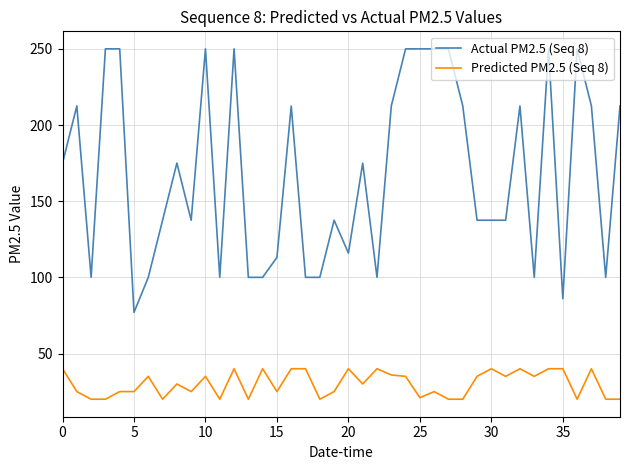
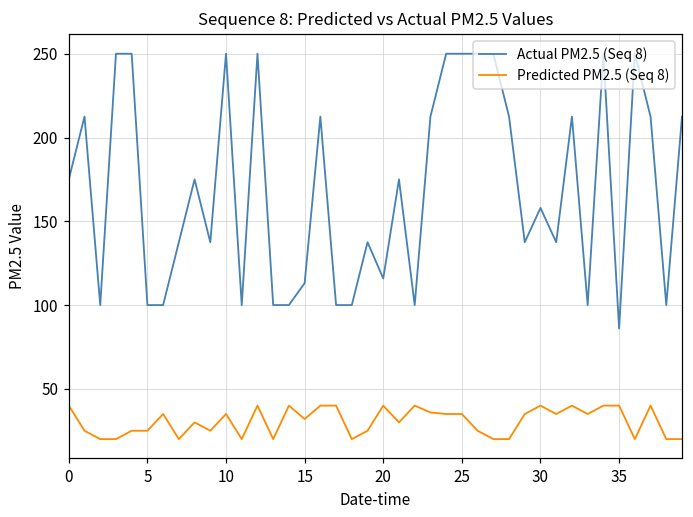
  {
    "Actual PM2.5 (Seq 8)": {
      "0": 175,
-     "5": 77,
+     "5": 100,
      "10": 250,
      "15": 113,
      "20": 116,
      "25": 250,
-     "30": 138,
+     "30": 158,
      "35": 86
    },
    "Predicted PM2.5 (Seq 8)": {
      "0": 40,
      "5": 25,
      "10": 35,
-     "15": 25,
+     "15": 32,
      "20": 40,
-     "25": 21,
+     "25": 35,
      "30": 40,
      "35": 40
    }
  }
